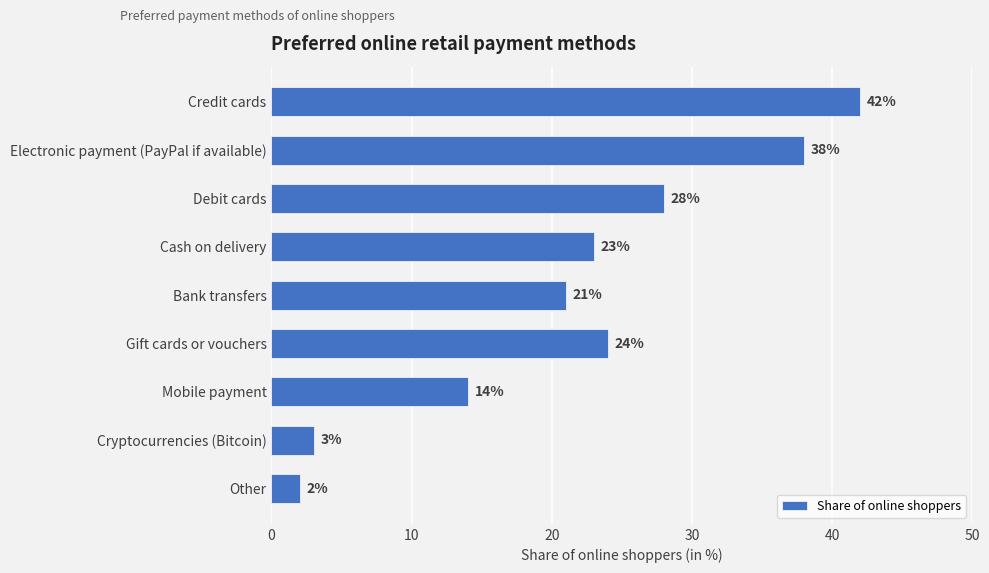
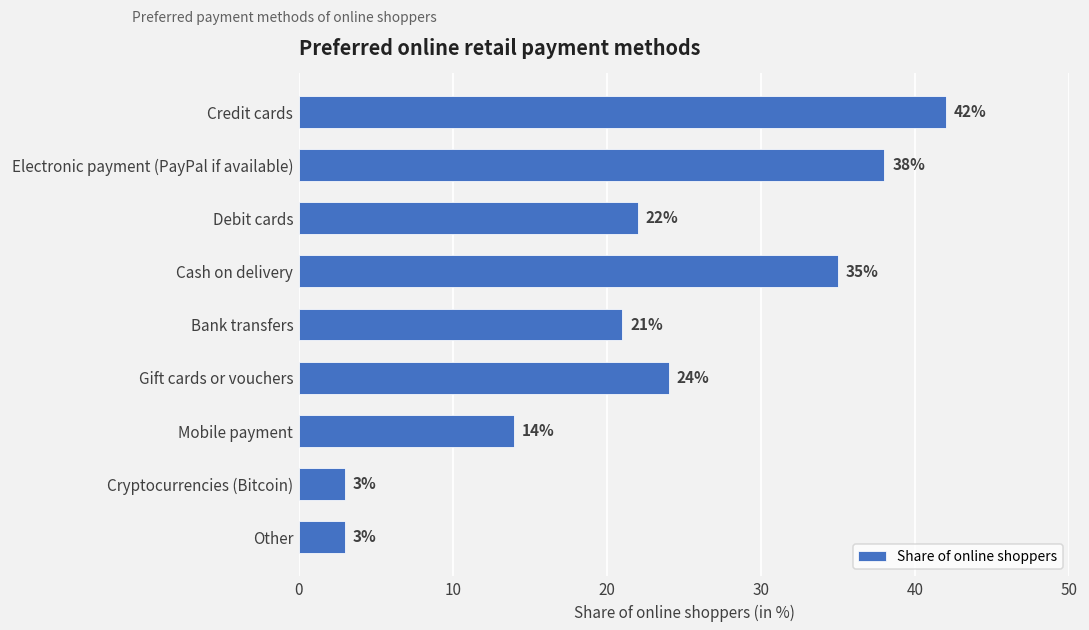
  {
    "Credit cards": "42%",
    "Electronic payment (PayPal if available)": "38%",
-   "Debit cards": "28%",
-   "Cash on delivery": "23%",
+   "Debit cards": "22%",
+   "Cash on delivery": "35%",
    "Bank transfers": "21%",
    "Gift cards or vouchers": "24%",
    "Mobile payment": "14%",
    "Cryptocurrencies (Bitcoin)": "3%",
-   "Other": "2%"
+   "Other": "3%"
  }
